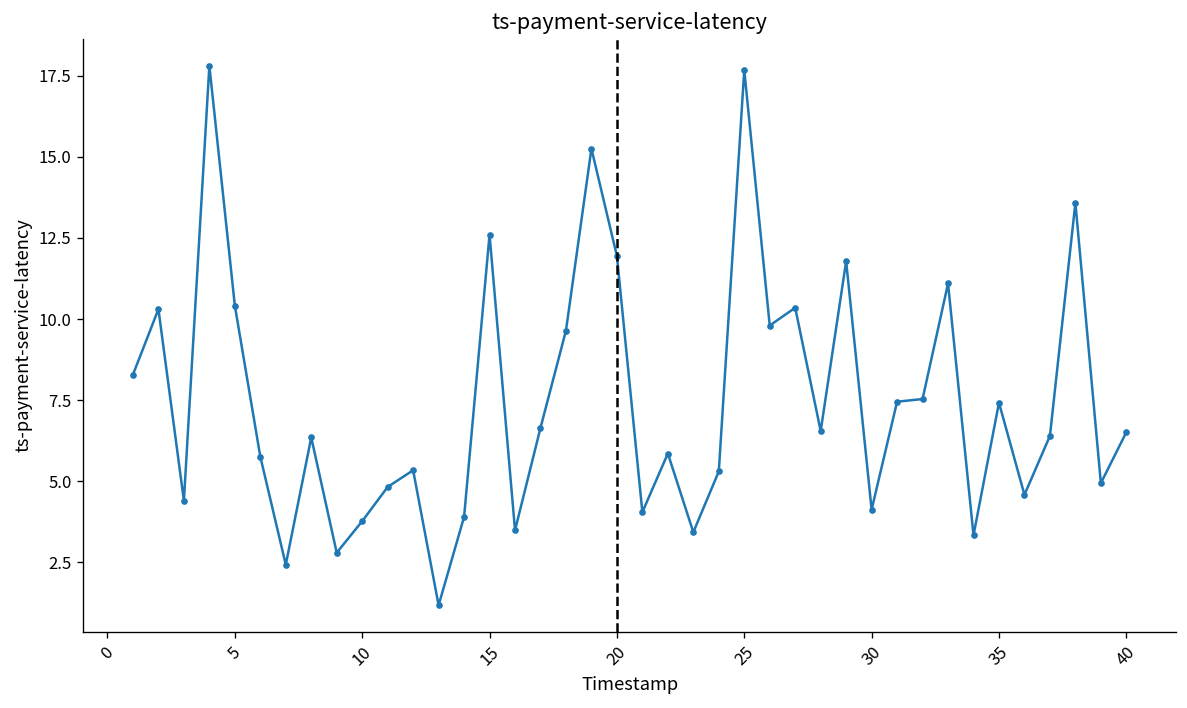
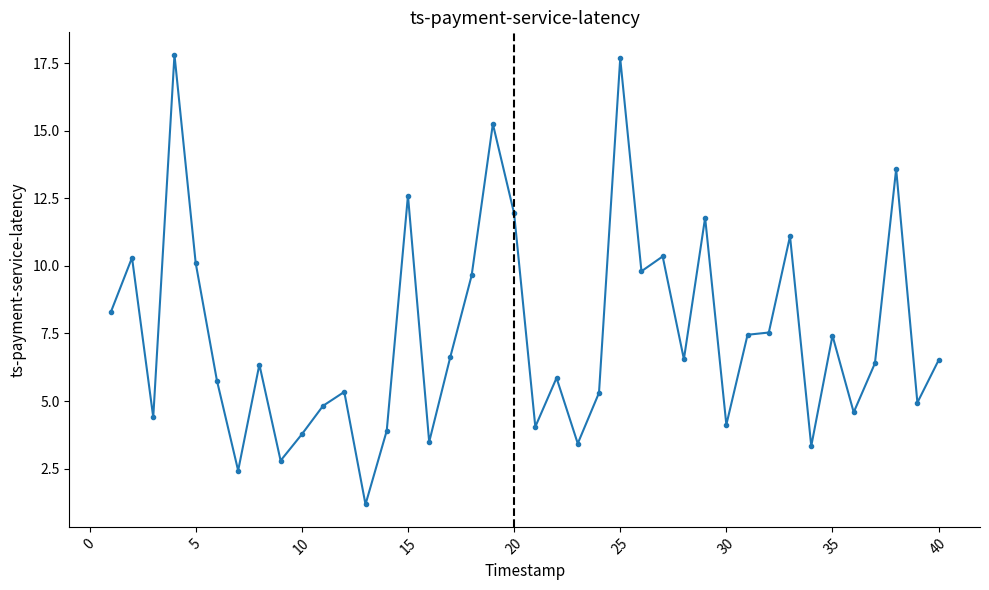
  {
-   "5": 10.4,
+   "5": 10.1,
    "10": 3.8,
    "15": 12.6,
    "20": 11.9,
    "25": 17.7,
    "30": 4.1,
    "35": 7.4,
    "40": 6.5
  }
